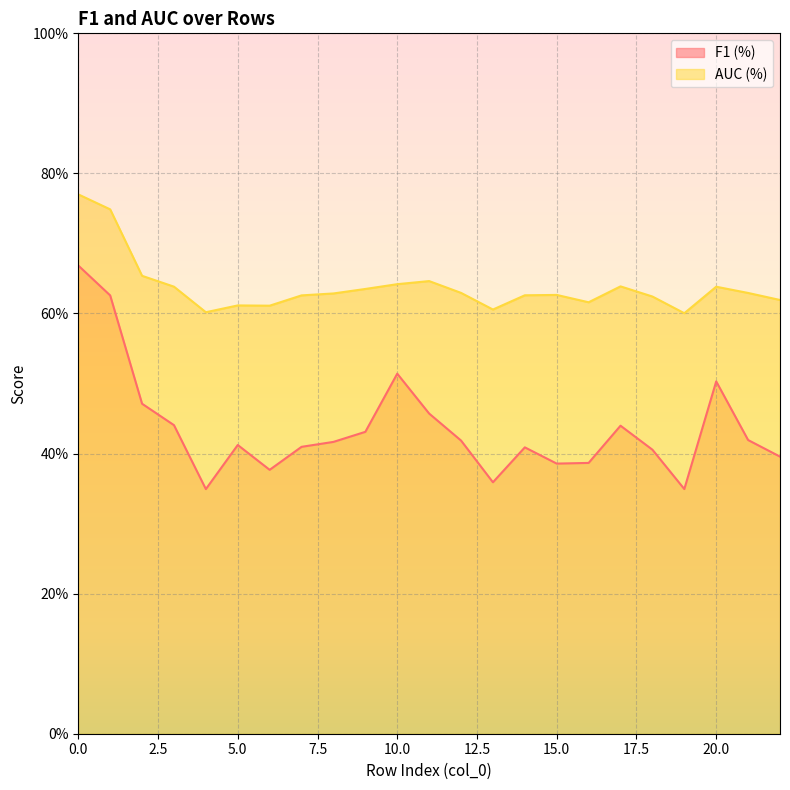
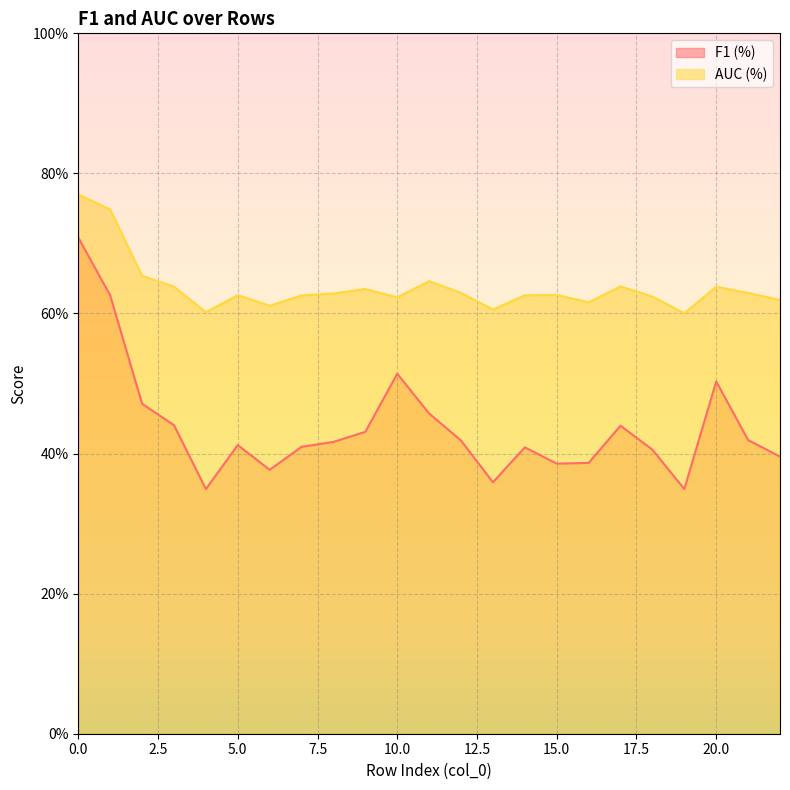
  {
    "F1 (%)": {
-     "0.0": "67%",
+     "0.0": "71%",
      "5.0": "41%",
      "10.0": "51%",
      "15.0": "39%",
      "20.0": "50%"
    },
    "AUC (%)": {
      "0.0": "77%",
-     "5.0": "61%",
-     "10.0": "64%",
+     "5.0": "63%",
+     "10.0": "62%",
      "15.0": "63%",
      "20.0": "64%"
    }
  }
